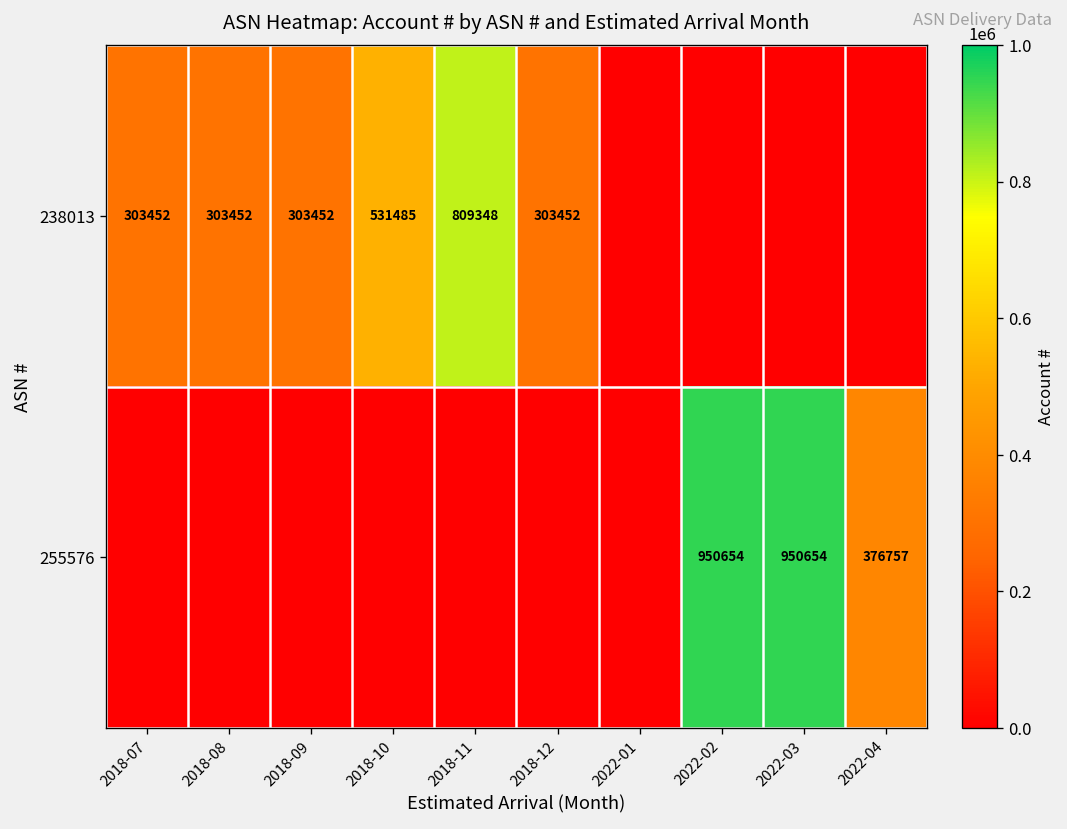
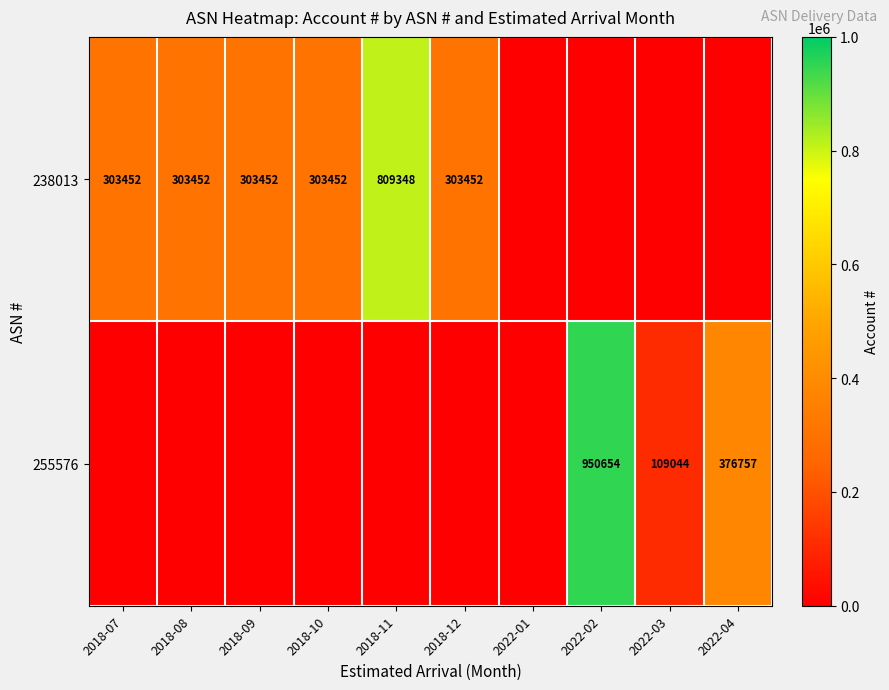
  {
    "238013": {
      "2018-07": 303452,
      "2018-08": 303452,
      "2018-09": 303452,
-     "2018-10": 531485,
+     "2018-10": 303452,
      "2018-11": 809348,
      "2018-12": 303452
    },
    "255576": {
      "2022-02": 950654,
-     "2022-03": 950654,
+     "2022-03": 109044,
      "2022-04": 376757
    }
  }
